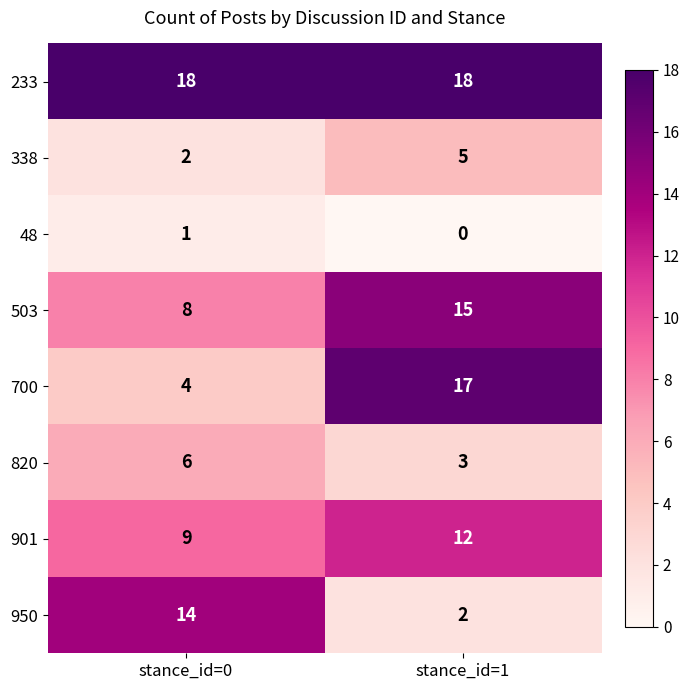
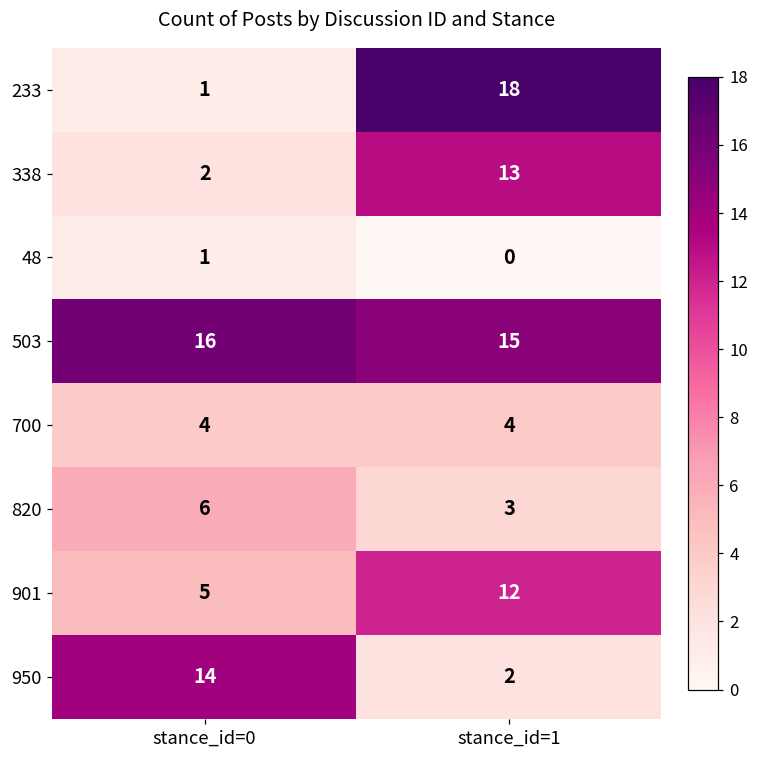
  {
    "233": {
-     "stance_id=0": 18,
+     "stance_id=0": 1,
      "stance_id=1": 18
    },
    "338": {
      "stance_id=0": 2,
-     "stance_id=1": 5
+     "stance_id=1": 13
    },
    "48": {
      "stance_id=0": 1,
      "stance_id=1": 0
    },
    "503": {
-     "stance_id=0": 8,
+     "stance_id=0": 16,
      "stance_id=1": 15
    },
    "700": {
      "stance_id=0": 4,
-     "stance_id=1": 17
+     "stance_id=1": 4
    },
    "820": {
      "stance_id=0": 6,
      "stance_id=1": 3
    },
    "901": {
-     "stance_id=0": 9,
+     "stance_id=0": 5,
      "stance_id=1": 12
    },
    "950": {
      "stance_id=0": 14,
      "stance_id=1": 2
    }
  }
